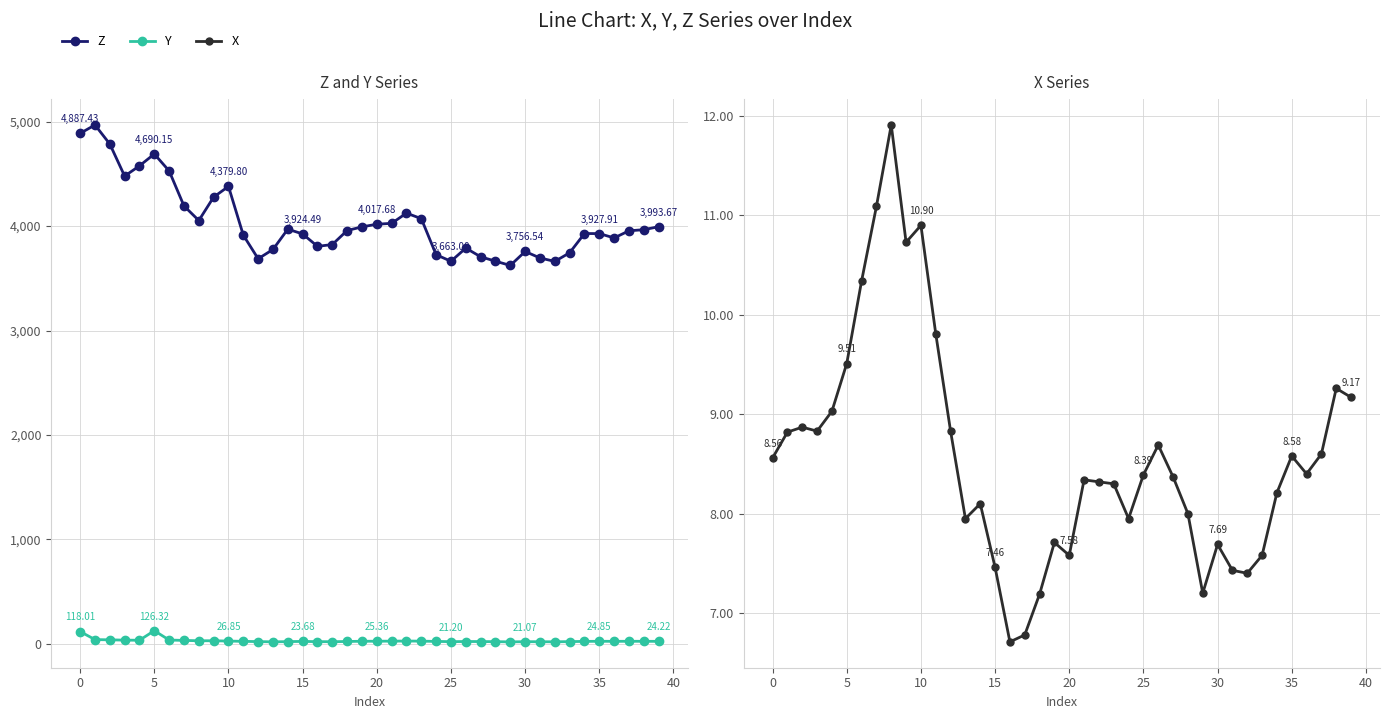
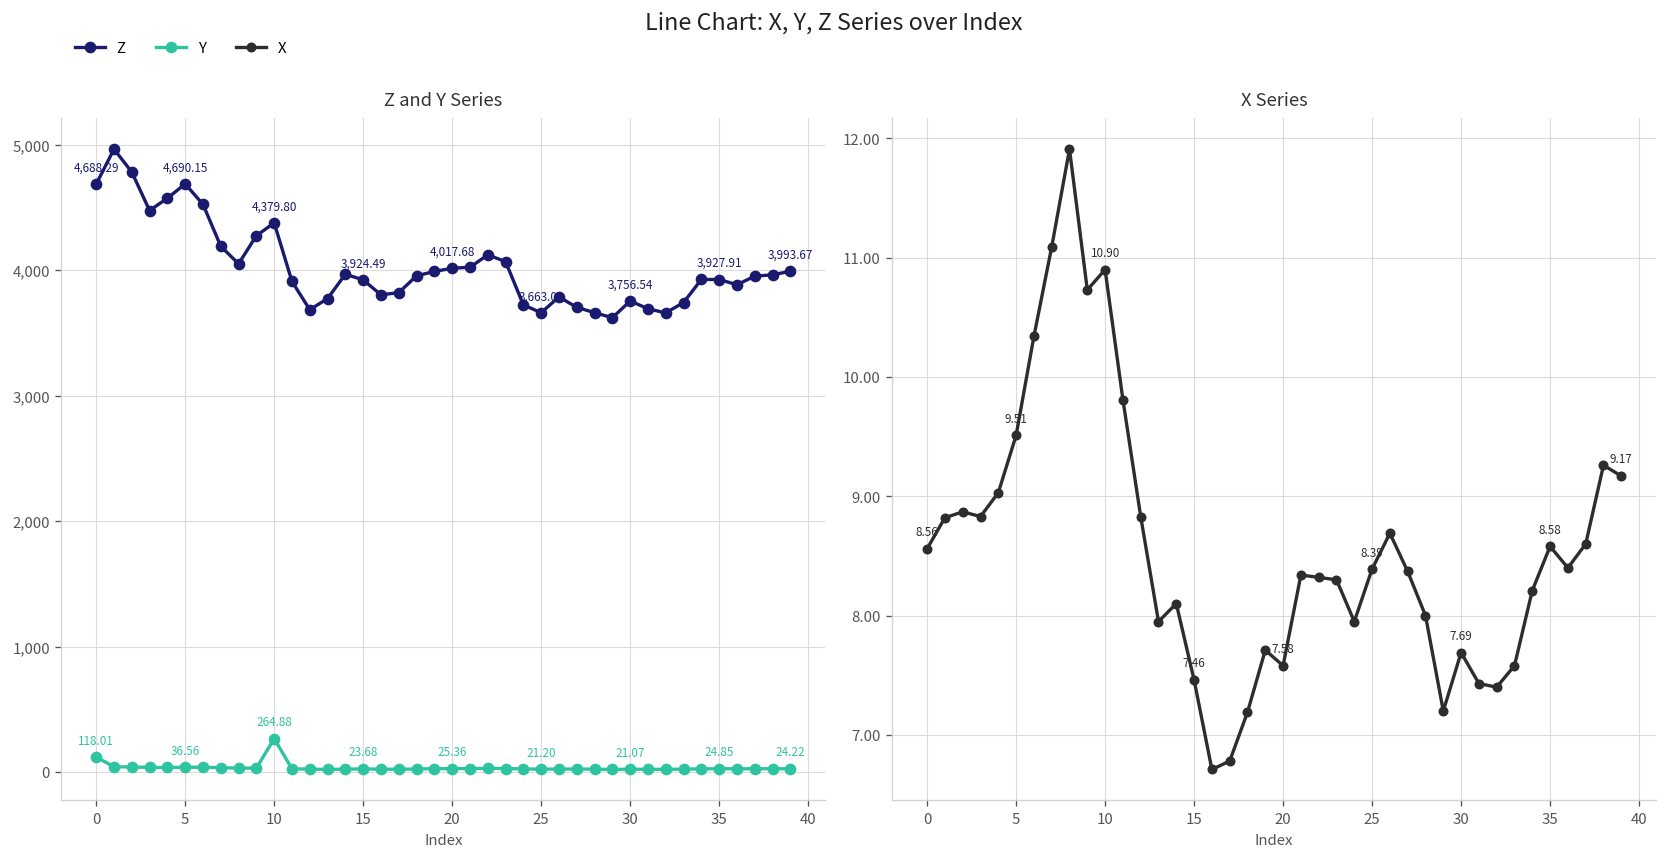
  {
    "Z and Y Series": {
      "Z": {
-       "0": "4,887.43",
+       "0": "4,688.29",
        "5": "4,690.15",
        "10": "4,379.80",
        "15": "3,924.49",
        "20": "4,017.68",
        "30": "3,756.54",
        "35": "3,927.91"
      },
      "Y": {
        "0": "118.01",
-       "5": "126.32",
-       "10": "26.85",
+       "5": "36.56",
+       "10": "264.88",
        "15": "23.68",
        "20": "25.36",
        "25": "21.20",
        "30": "21.07",
        "35": "24.85"
      }
    },
    "X Series": {
      "0": "8.56",
      "5": "9.51",
      "10": "10.90",
      "15": "7.46",
      "20": "7.58",
      "25": "8.39",
      "30": "7.69",
      "35": "8.58"
    }
  }
